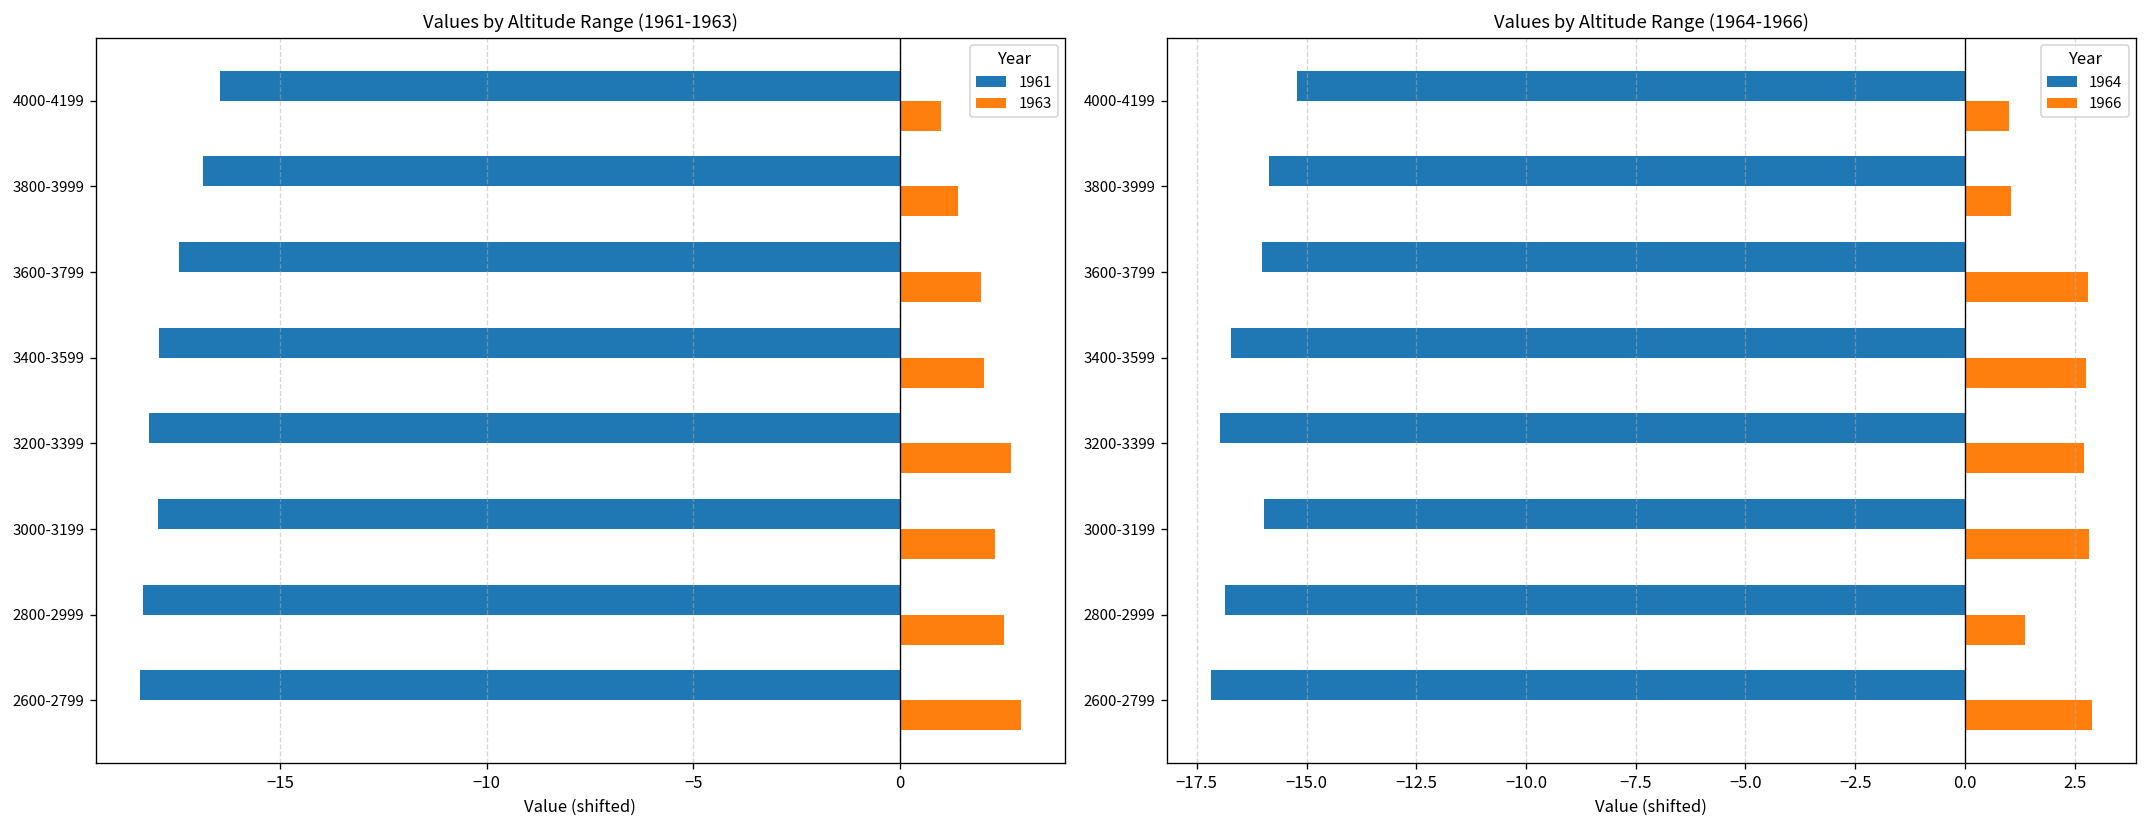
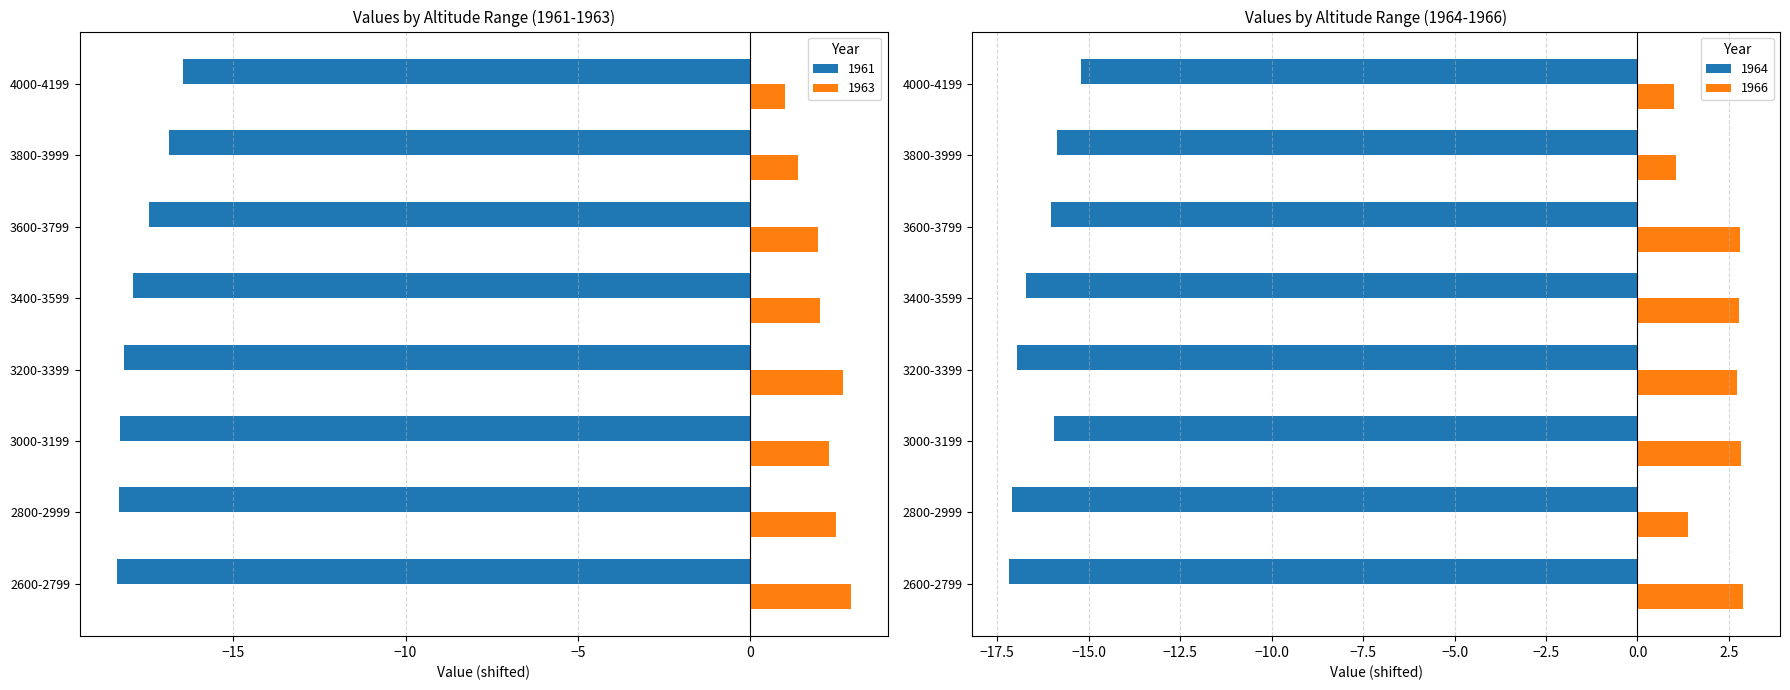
  {
    "Values by Altitude Range (1961-1963)": {
      "1961": {
        "4000-4199": -16.4,
        "3800-3999": -16.9,
        "3600-3799": -17.4,
        "3400-3599": -17.9,
        "3200-3399": -18.2,
-       "3000-3199": -17.9,
+       "3000-3199": -18.3,
        "2800-2999": -18.3,
        "2600-2799": -18.4
      },
      "1963": {
        "4000-4199": 1.0,
        "3800-3999": 1.4,
        "3600-3799": 2.0,
        "3400-3599": 2.0,
        "3200-3399": 2.7,
        "3000-3199": 2.3,
        "2800-2999": 2.5,
        "2600-2799": 2.9
      }
    },
    "Values by Altitude Range (1964-1966)": {
      "1964": {
        "4000-4199": -15.2,
        "3800-3999": -15.9,
        "3600-3799": -16.0,
        "3400-3599": -16.7,
        "3200-3399": -17.0,
        "3000-3199": -16.0,
-       "2800-2999": -16.8,
+       "2800-2999": -17.1,
        "2600-2799": -17.2
      },
      "1966": {
        "4000-4199": 1.0,
        "3800-3999": 1.0,
        "3600-3799": 2.8,
        "3400-3599": 2.8,
        "3200-3399": 2.7,
        "3000-3199": 2.8,
        "2800-2999": 1.4,
        "2600-2799": 2.9
      }
    }
  }
